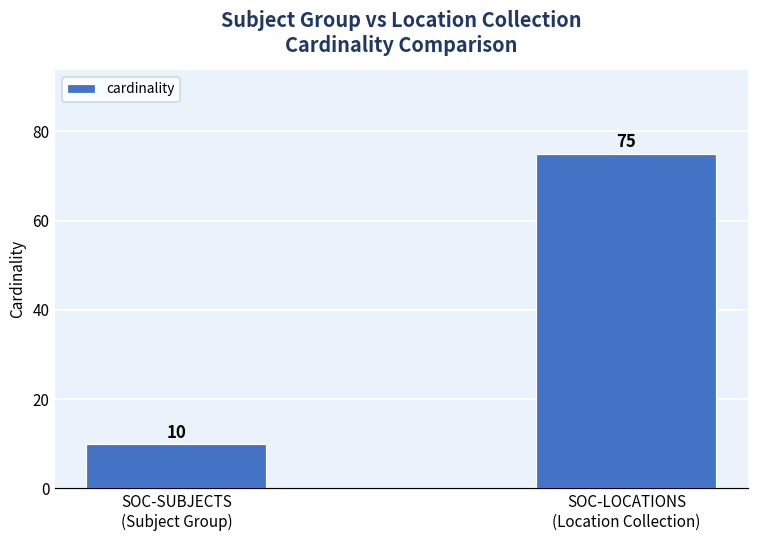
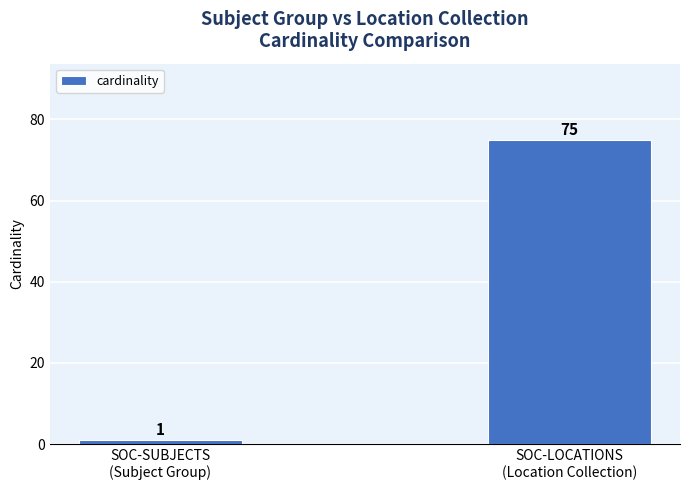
  {
-   "SOC-SUBJECTS (Subject Group)": 10,
+   "SOC-SUBJECTS (Subject Group)": 1,
    "SOC-LOCATIONS (Location Collection)": 75
  }
